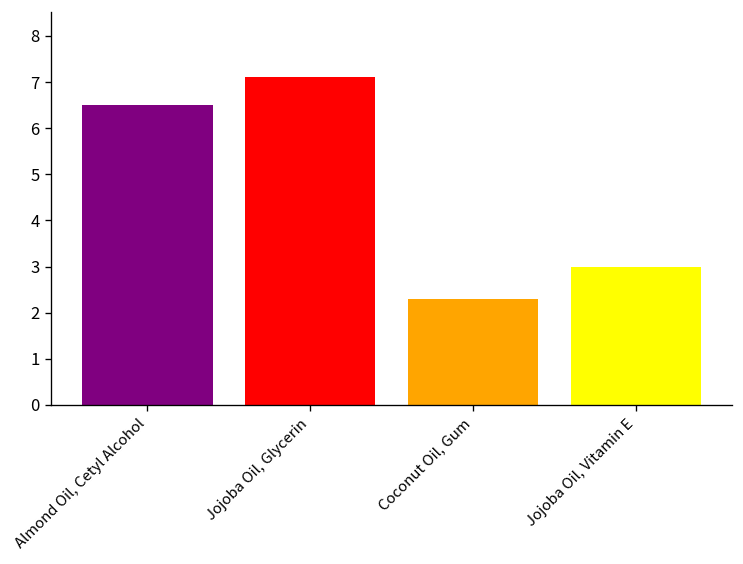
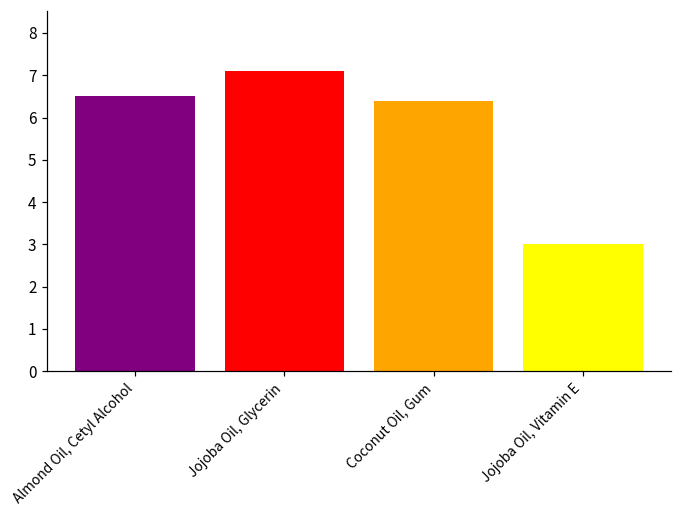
  {
    "Almond Oil, Cetyl Alcohol": 6.5,
    "Jojoba Oil, Glycerin": 7.1,
-   "Coconut Oil, Gum": 2.3,
+   "Coconut Oil, Gum": 6.4,
    "Jojoba Oil, Vitamin E": 3.0
  }
